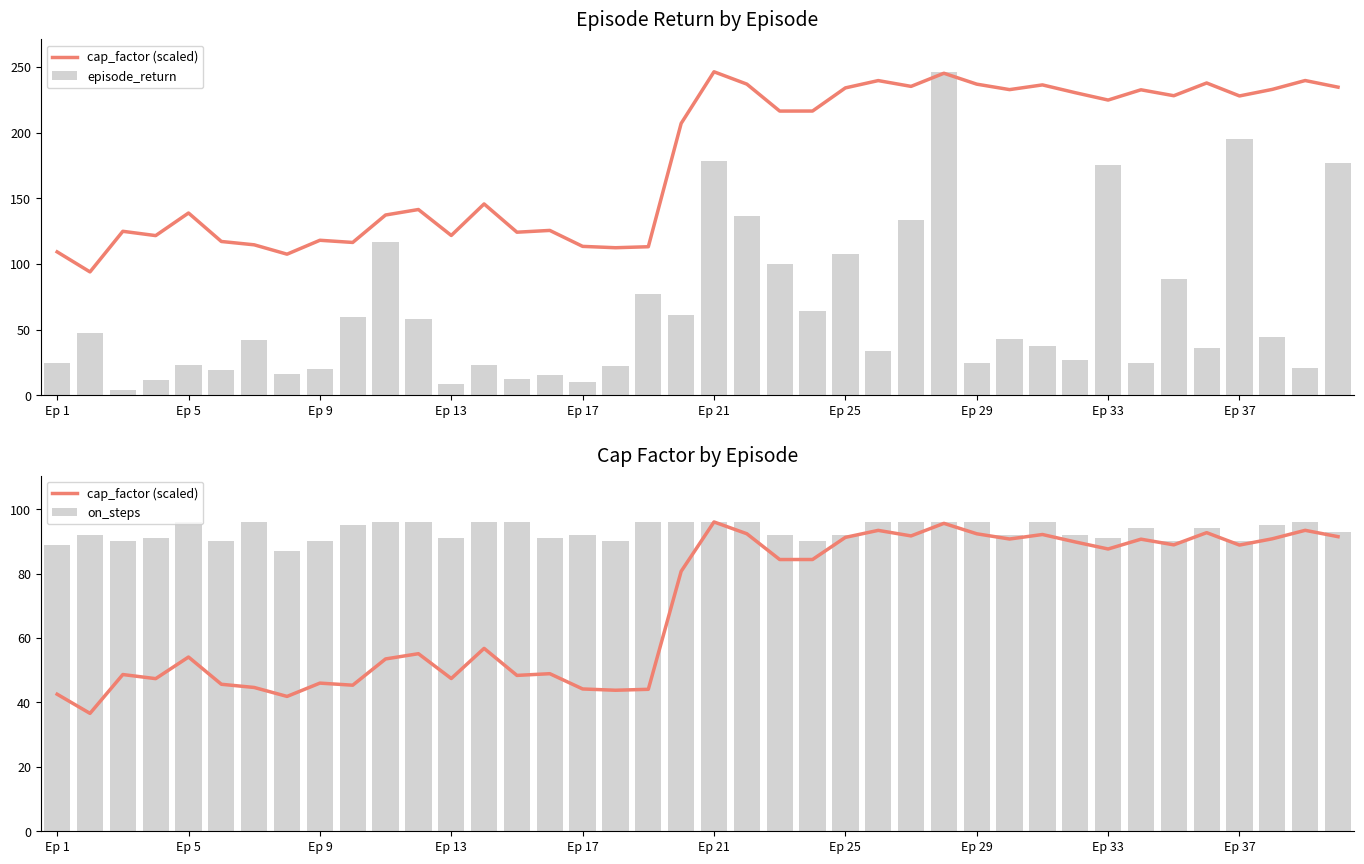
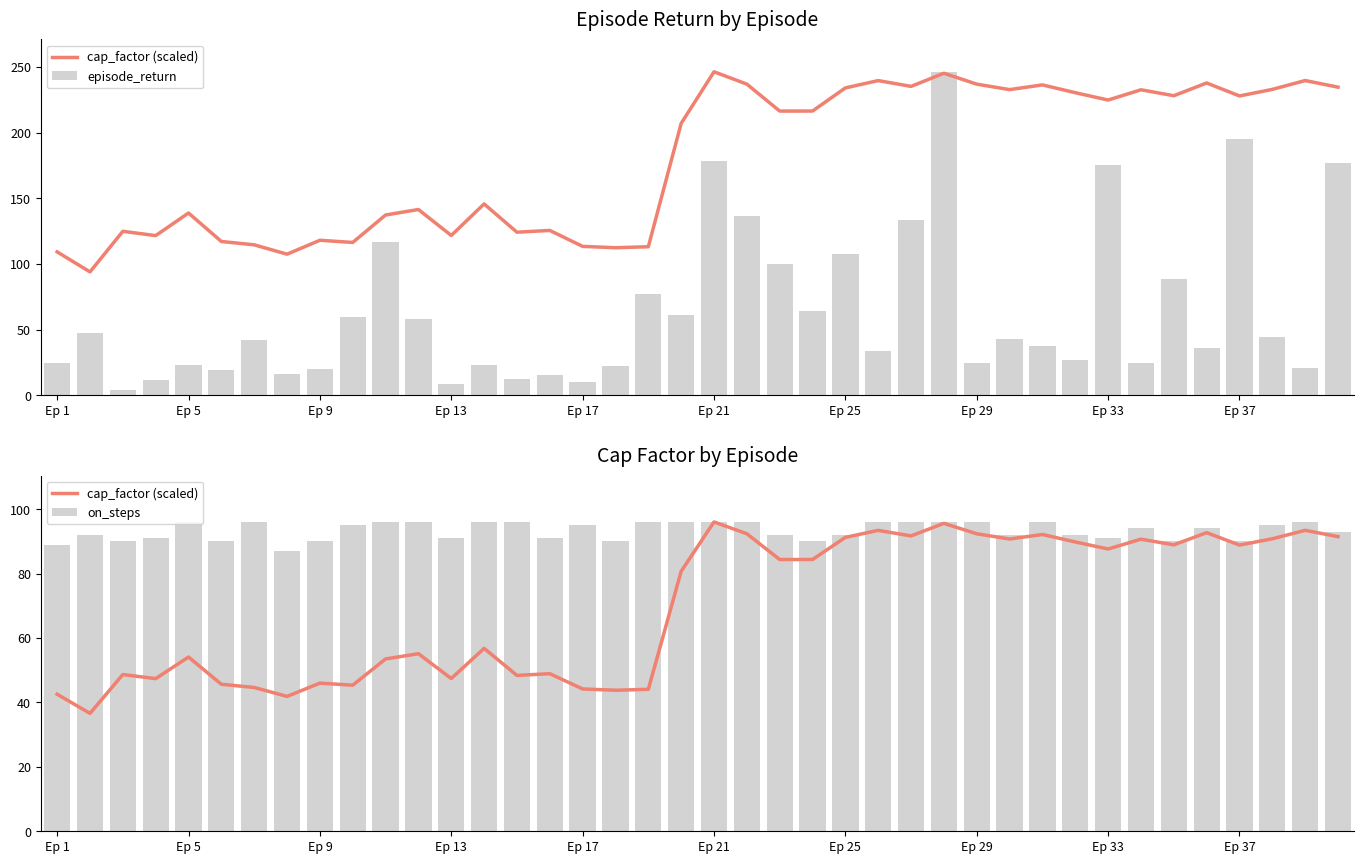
  {
    "Episode Return by Episode": {
      "cap_factor (scaled)": {
        "Ep 1": 109,
        "Ep 5": 139,
        "Ep 9": 118,
        "Ep 13": 122,
        "Ep 17": 113,
        "Ep 21": 246,
        "Ep 25": 234,
        "Ep 29": 237,
        "Ep 33": 225,
        "Ep 37": 228
      },
      "episode_return": {
        "Ep 1": 25,
        "Ep 5": 23,
        "Ep 9": 20,
        "Ep 13": 9,
        "Ep 17": 10,
        "Ep 21": 178,
        "Ep 25": 108,
        "Ep 29": 25,
        "Ep 33": 176,
        "Ep 37": 195
      }
    },
    "Cap Factor by Episode": {
      "cap_factor (scaled)": {
        "Ep 1": 43,
        "Ep 5": 54,
        "Ep 9": 46,
        "Ep 13": 47,
        "Ep 17": 44,
        "Ep 21": 96,
        "Ep 25": 91,
        "Ep 29": 92,
        "Ep 33": 88,
        "Ep 37": 89
      },
      "on_steps": {
        "Ep 1": 89,
        "Ep 9": 90,
        "Ep 13": 91,
-       "Ep 17": 92,
+       "Ep 17": 95,
        "Ep 21": 96,
        "Ep 25": 92,
        "Ep 29": 96,
        "Ep 33": 91,
        "Ep 37": 90
      }
    }
  }
